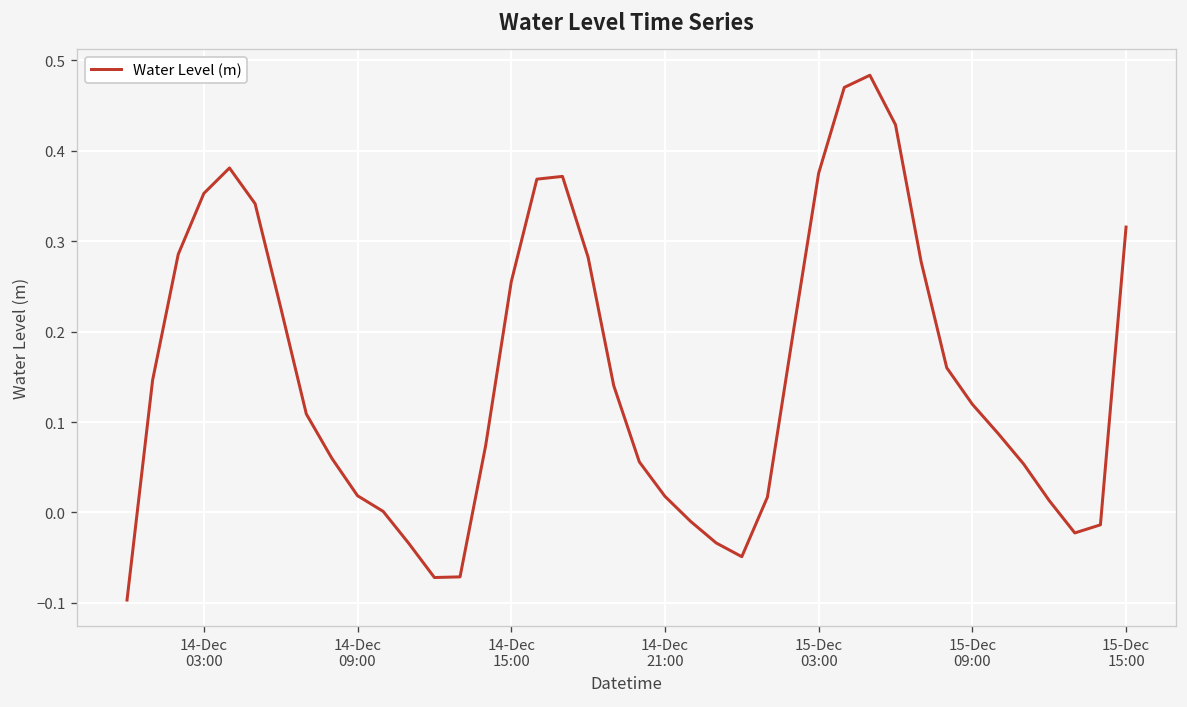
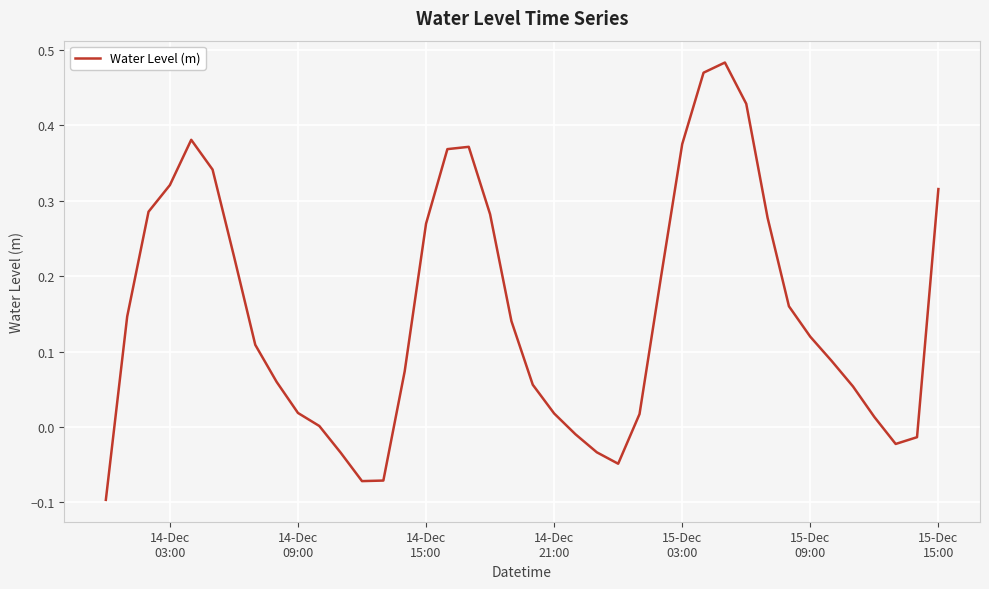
  {
-   "14-Dec 03:00": 0.35,
+   "14-Dec 03:00": 0.32,
    "14-Dec 09:00": 0.02,
-   "14-Dec 15:00": 0.26,
+   "14-Dec 15:00": 0.27,
    "14-Dec 21:00": 0.02,
    "15-Dec 03:00": 0.38,
    "15-Dec 09:00": 0.12,
    "15-Dec 15:00": 0.32
  }
